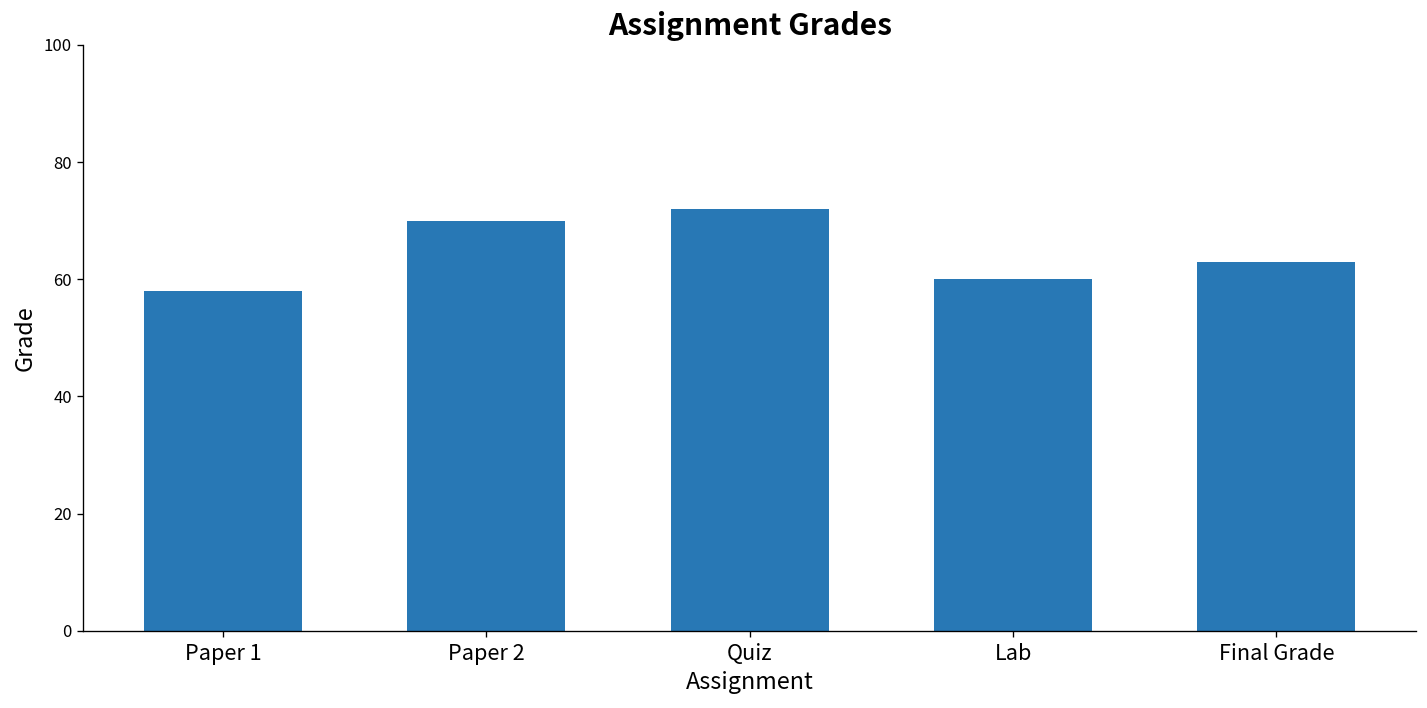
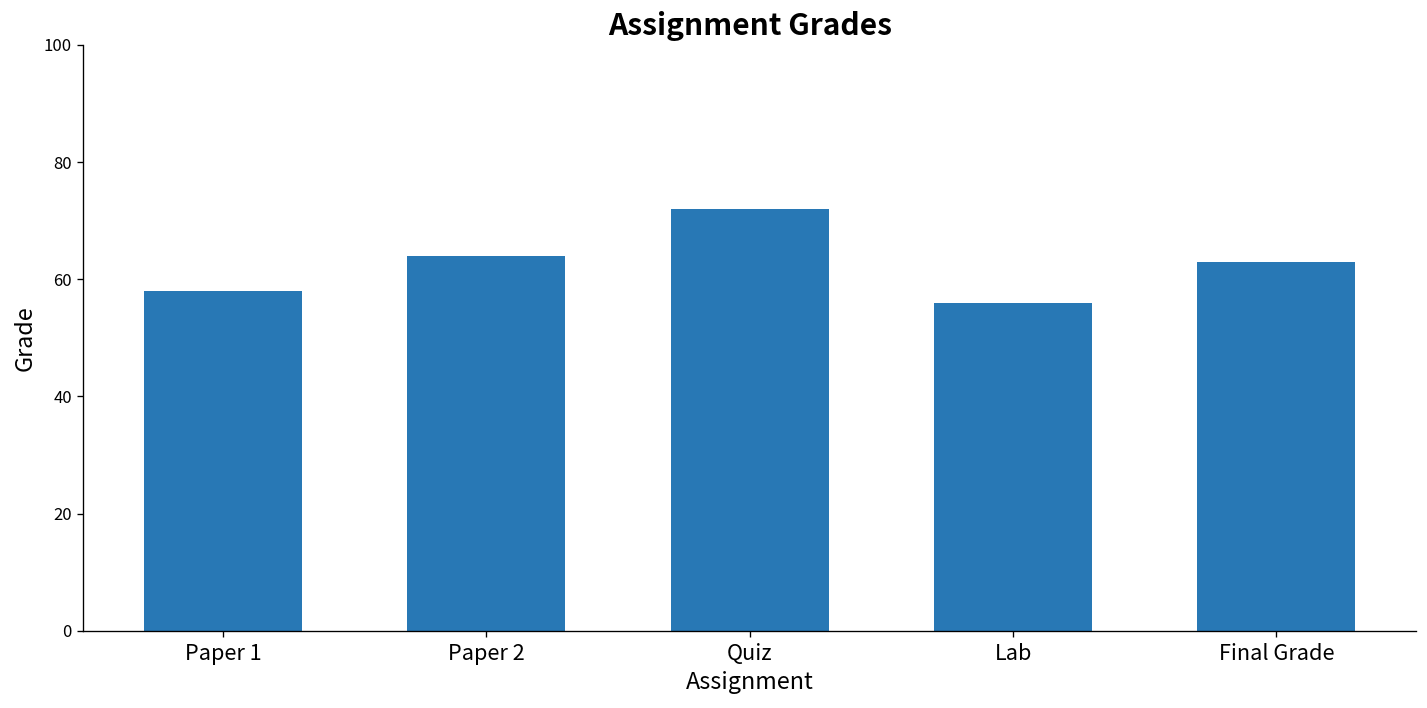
  {
    "Paper 1": 58,
-   "Paper 2": 70,
+   "Paper 2": 64,
    "Quiz": 72,
-   "Lab": 60,
+   "Lab": 56,
    "Final Grade": 63
  }
